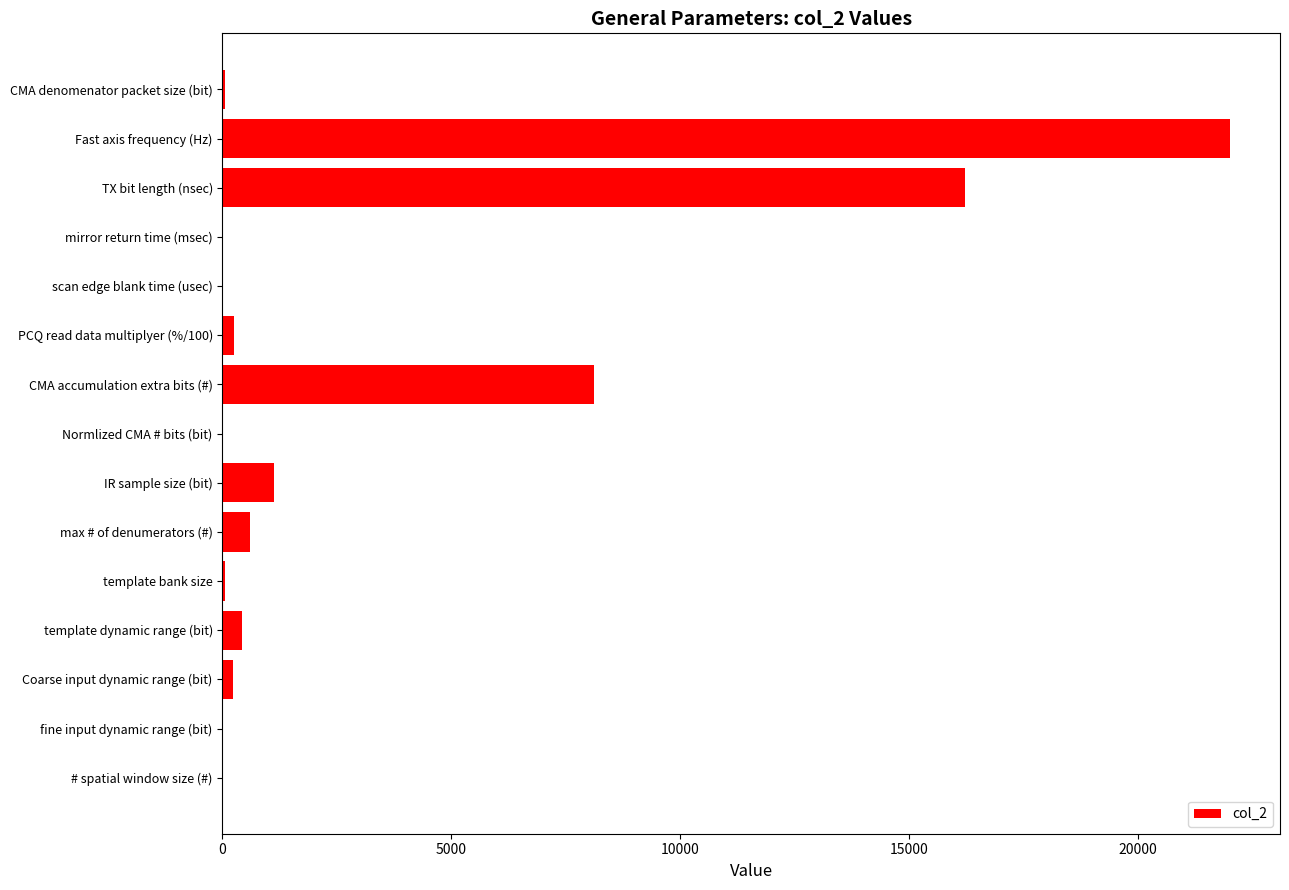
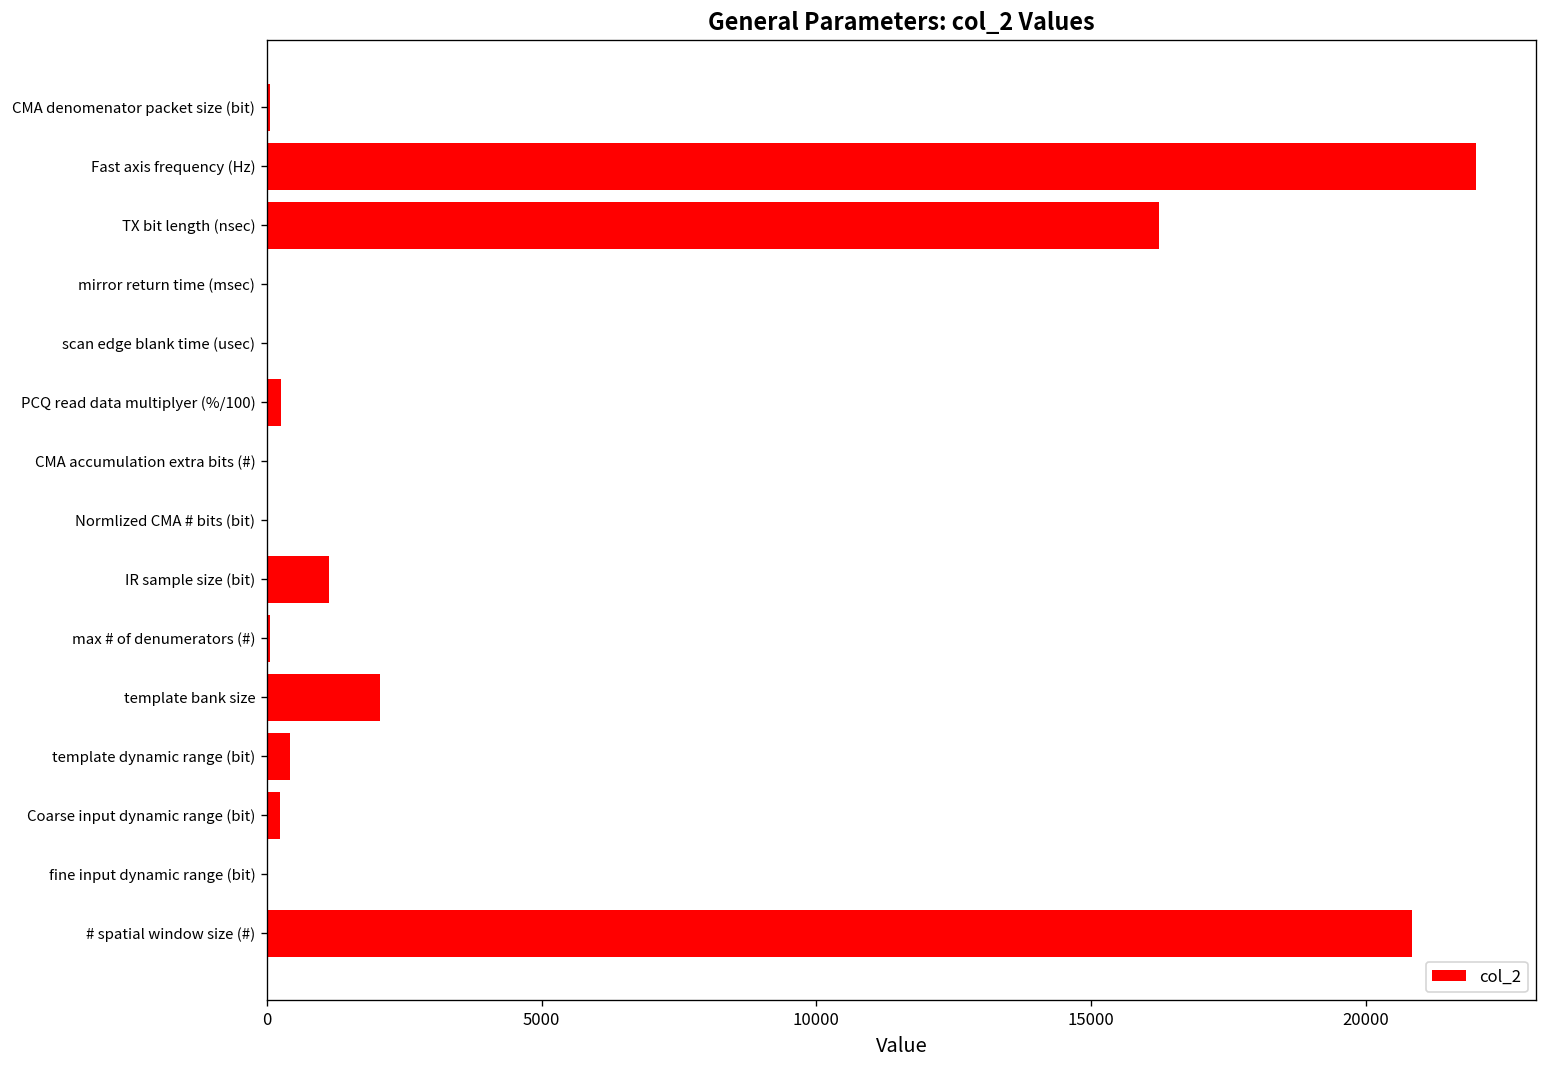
  {
    "CMA denomenator packet size (bit)": 100,
    "Fast axis frequency (Hz)": 22000,
    "TX bit length (nsec)": 16200,
    "PCQ read data multiplyer (%/100)": 300,
-   "CMA accumulation extra bits (#)": 8100,
+   "CMA accumulation extra bits (#)": 0,
    "IR sample size (bit)": 1100,
-   "max # of denumerators (#)": 600,
-   "template bank size": 100,
+   "max # of denumerators (#)": 100,
+   "template bank size": 2100,
    "template dynamic range (bit)": 400,
    "Coarse input dynamic range (bit)": 200,
-   "# spatial window size (#)": 0
+   "# spatial window size (#)": 20800
  }
